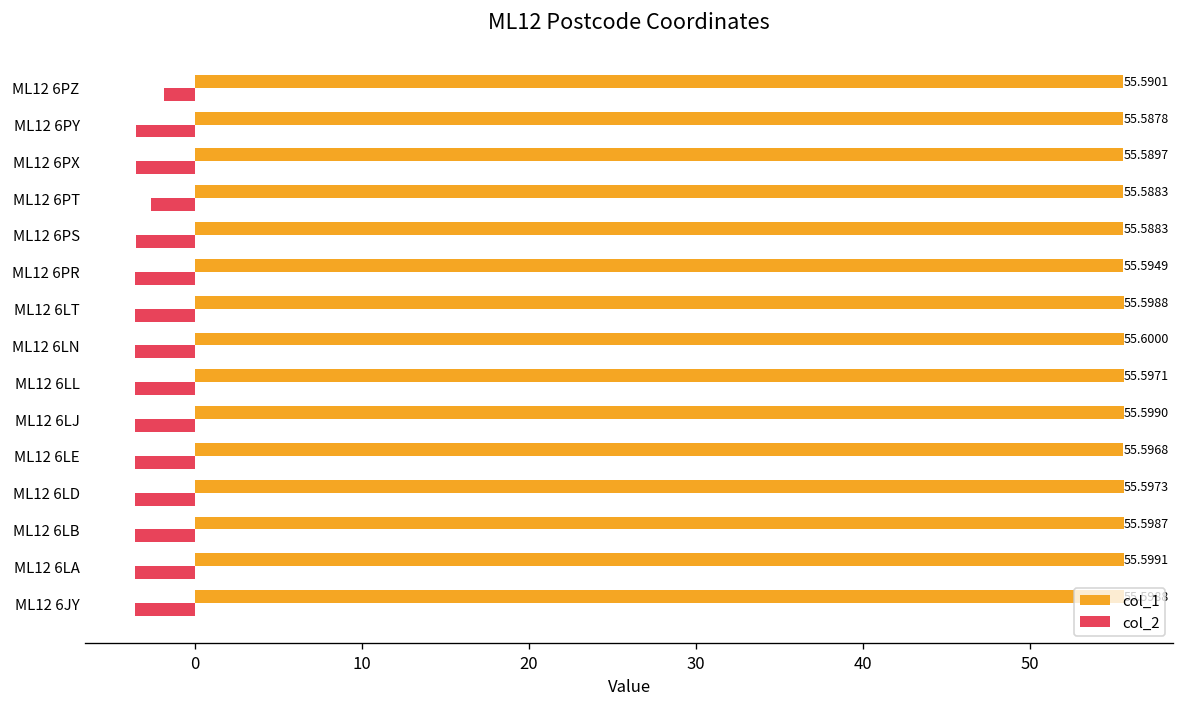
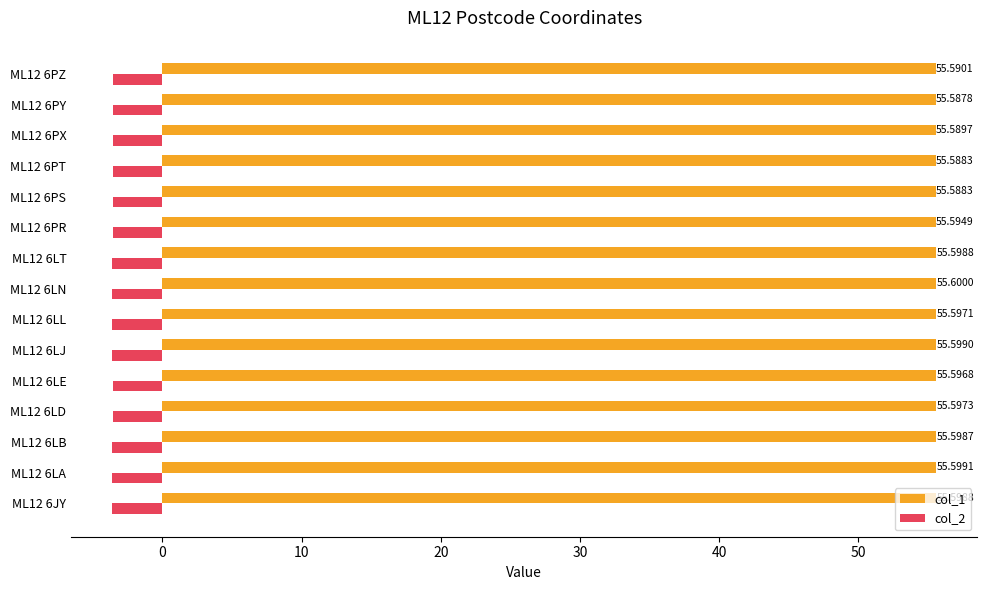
  {
    "col_1": {
      "ML12 6PZ": 55.5901,
      "ML12 6PY": 55.5878,
      "ML12 6PX": 55.5897,
      "ML12 6PT": 55.5883,
      "ML12 6PS": 55.5883,
      "ML12 6PR": 55.5949,
      "ML12 6LT": 55.5988,
      "ML12 6LN": 55.6000,
      "ML12 6LL": 55.5971,
      "ML12 6LJ": 55.5990,
      "ML12 6LE": 55.5968,
      "ML12 6LD": 55.5973,
      "ML12 6LB": 55.5987,
      "ML12 6LA": 55.5991
    },
    "col_2": {
-     "ML12 6PZ": -1.8,
+     "ML12 6PZ": -3.6,
      "ML12 6PY": -3.5,
      "ML12 6PX": -3.6,
-     "ML12 6PT": -2.7,
+     "ML12 6PT": -3.5,
      "ML12 6PS": -3.5,
      "ML12 6PR": -3.6,
      "ML12 6LT": -3.6,
      "ML12 6LN": -3.6,
      "ML12 6LL": -3.6,
      "ML12 6LJ": -3.6,
      "ML12 6LE": -3.6,
      "ML12 6LD": -3.6,
      "ML12 6LB": -3.6,
      "ML12 6LA": -3.6,
      "ML12 6JY": -3.6
    }
  }
